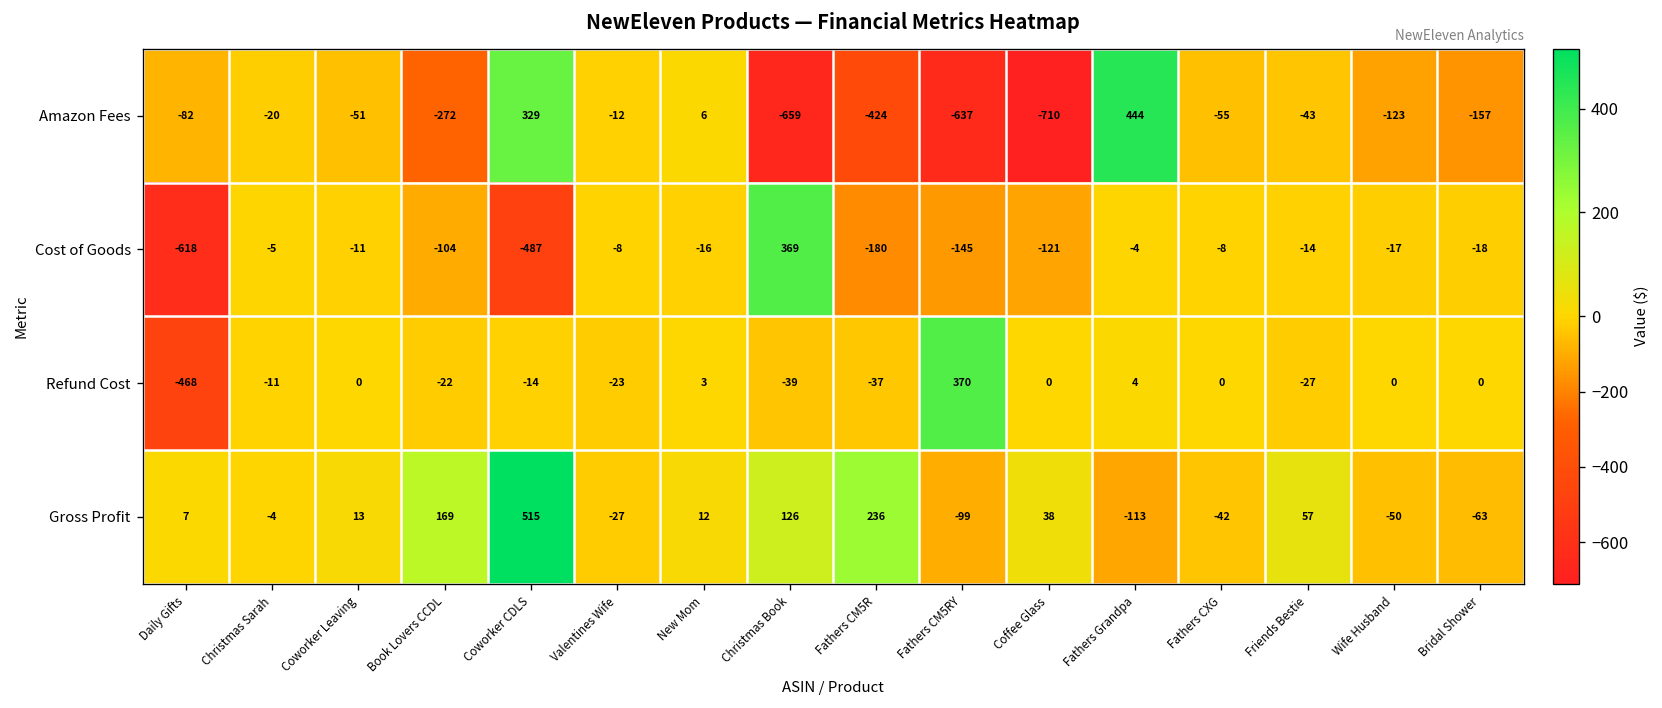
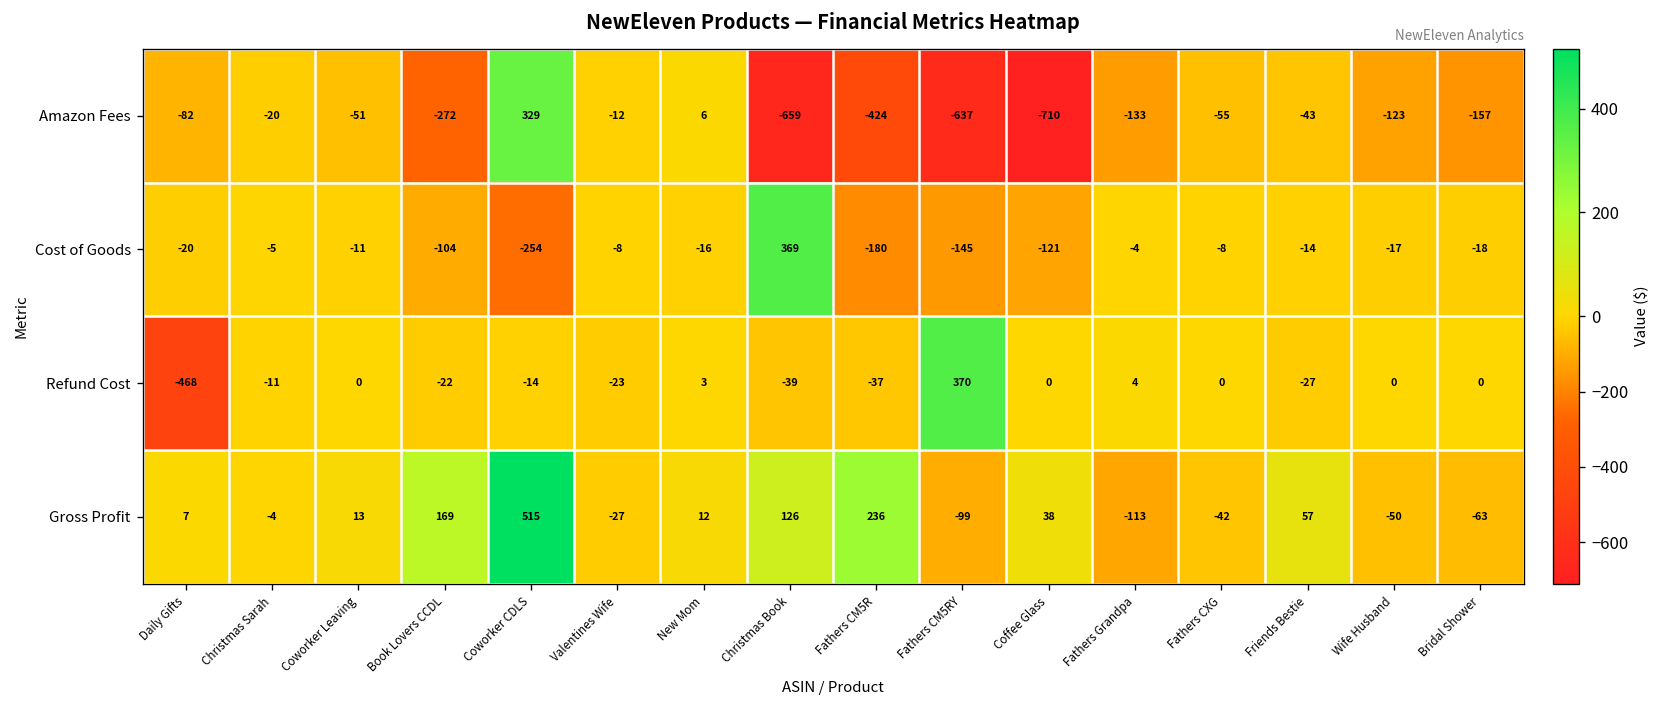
  {
    "Amazon Fees": {
      "Daily Gifts": -82,
      "Christmas Sarah": -20,
      "Coworker Leaving": -51,
      "Book Lovers CCDL": -272,
      "Coworker CDLS": 329,
      "Valentines Wife": -12,
      "New Mom": 6,
      "Christmas Book": -659,
      "Fathers CM5R": -424,
      "Fathers CM5RY": -637,
      "Coffee Glass": -710,
-     "Fathers Grandpa": 444,
+     "Fathers Grandpa": -133,
      "Fathers CXG": -55,
      "Friends Bestie": -43,
      "Wife Husband": -123,
      "Bridal Shower": -157
    },
    "Cost of Goods": {
-     "Daily Gifts": -618,
+     "Daily Gifts": -20,
      "Christmas Sarah": -5,
      "Coworker Leaving": -11,
      "Book Lovers CCDL": -104,
-     "Coworker CDLS": -487,
+     "Coworker CDLS": -254,
      "Valentines Wife": -8,
      "New Mom": -16,
      "Christmas Book": 369,
      "Fathers CM5R": -180,
      "Fathers CM5RY": -145,
      "Coffee Glass": -121,
      "Fathers Grandpa": -4,
      "Fathers CXG": -8,
      "Friends Bestie": -14,
      "Wife Husband": -17,
      "Bridal Shower": -18
    },
    "Refund Cost": {
      "Daily Gifts": -468,
      "Christmas Sarah": -11,
      "Coworker Leaving": 0,
      "Book Lovers CCDL": -22,
      "Coworker CDLS": -14,
      "Valentines Wife": -23,
      "New Mom": 3,
      "Christmas Book": -39,
      "Fathers CM5R": -37,
      "Fathers CM5RY": 370,
      "Coffee Glass": 0,
      "Fathers Grandpa": 4,
      "Fathers CXG": 0,
      "Friends Bestie": -27,
      "Wife Husband": 0,
      "Bridal Shower": 0
    },
    "Gross Profit": {
      "Daily Gifts": 7,
      "Christmas Sarah": -4,
      "Coworker Leaving": 13,
      "Book Lovers CCDL": 169,
      "Coworker CDLS": 515,
      "Valentines Wife": -27,
      "New Mom": 12,
      "Christmas Book": 126,
      "Fathers CM5R": 236,
      "Fathers CM5RY": -99,
      "Coffee Glass": 38,
      "Fathers Grandpa": -113,
      "Fathers CXG": -42,
      "Friends Bestie": 57,
      "Wife Husband": -50,
      "Bridal Shower": -63
    }
  }
